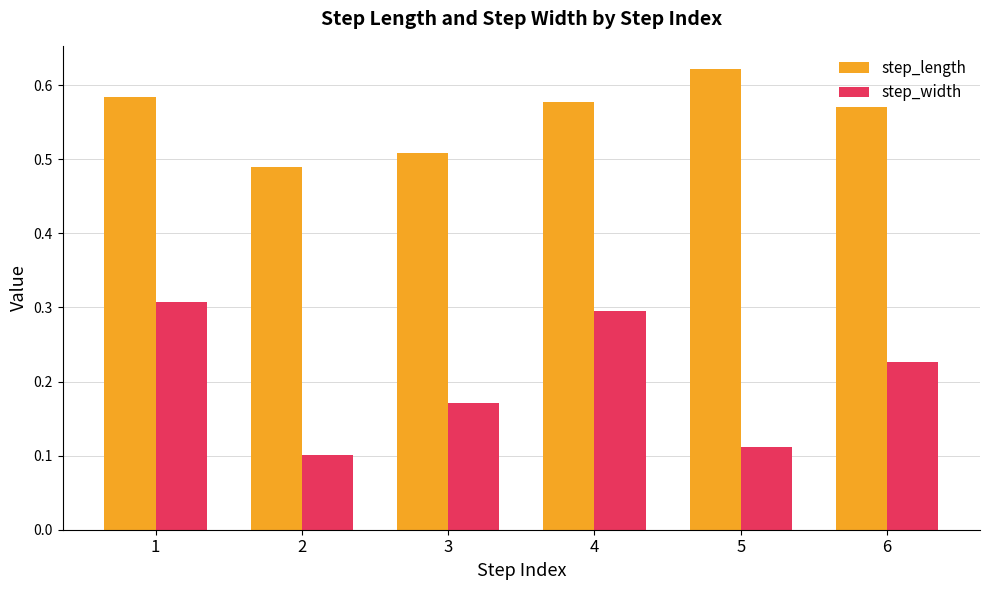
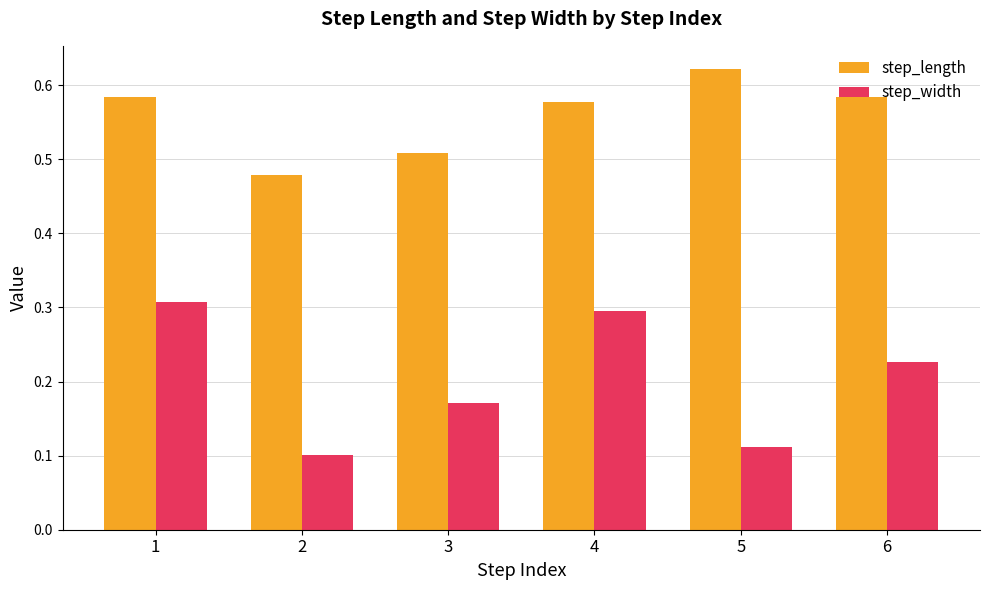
  {
    "step_length": {
      "1": 0.58,
-     "2": 0.49,
+     "2": 0.48,
      "3": 0.51,
      "4": 0.58,
      "5": 0.62,
-     "6": 0.57
+     "6": 0.58
    },
    "step_width": {
      "1": 0.31,
      "2": 0.10,
      "3": 0.17,
      "4": 0.30,
      "5": 0.11,
      "6": 0.23
    }
  }
